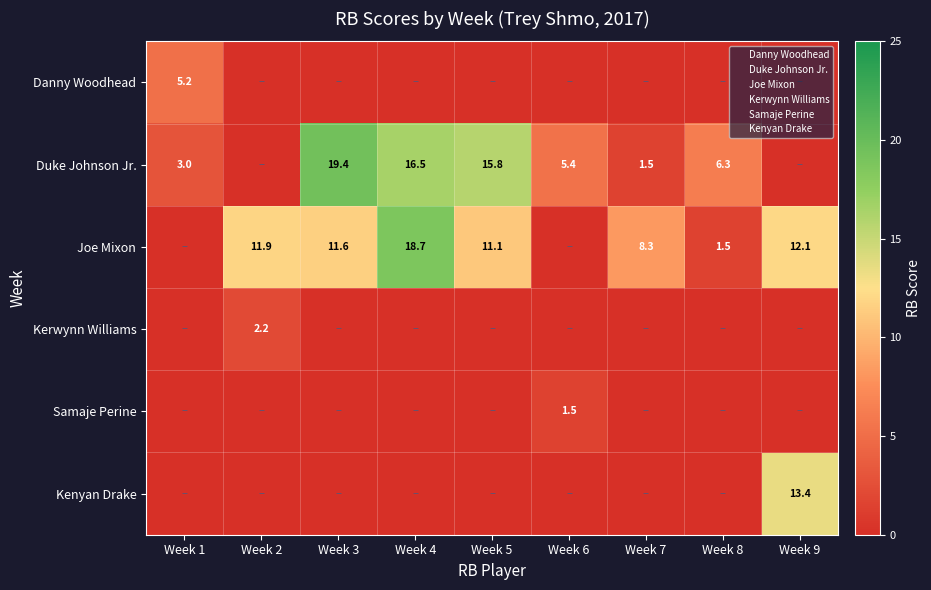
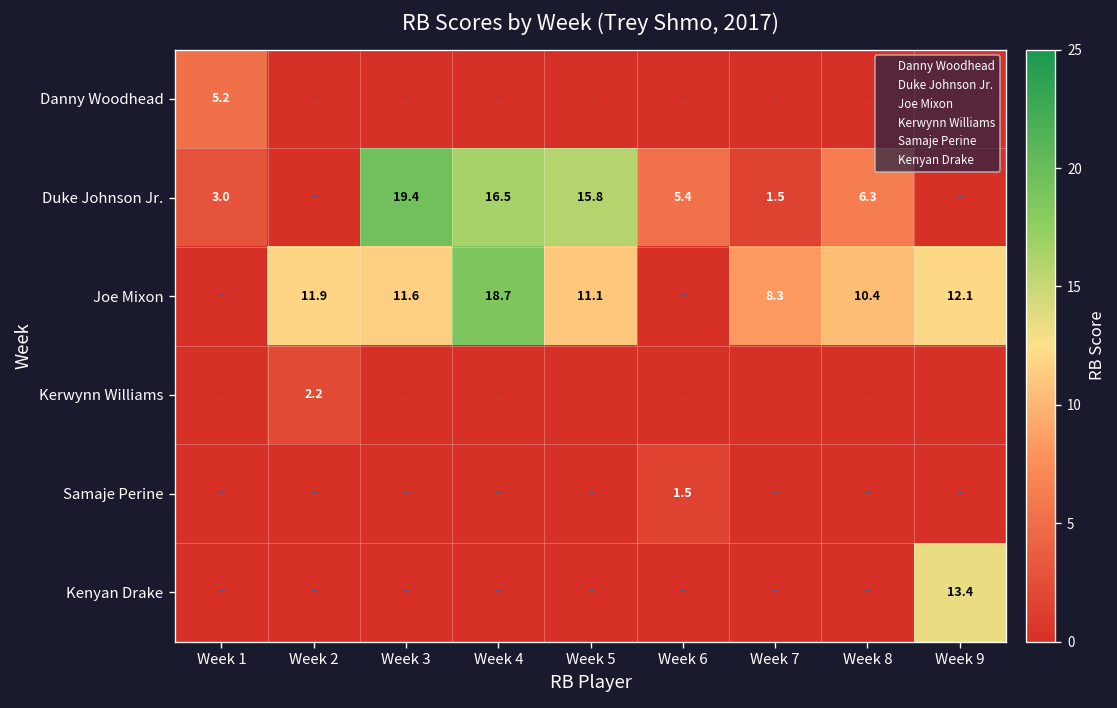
  {
    "Danny Woodhead": {
      "Week 1": 5.2
    },
    "Duke Johnson Jr.": {
      "Week 1": 3.0,
      "Week 3": 19.4,
      "Week 4": 16.5,
      "Week 5": 15.8,
      "Week 6": 5.4,
      "Week 7": 1.5,
      "Week 8": 6.3
    },
    "Joe Mixon": {
      "Week 2": 11.9,
      "Week 3": 11.6,
      "Week 4": 18.7,
      "Week 5": 11.1,
      "Week 7": 8.3,
-     "Week 8": 1.5,
+     "Week 8": 10.4,
      "Week 9": 12.1
    },
    "Kerwynn Williams": {
      "Week 2": 2.2
    },
    "Samaje Perine": {
      "Week 6": 1.5
    },
    "Kenyan Drake": {
      "Week 9": 13.4
    }
  }
